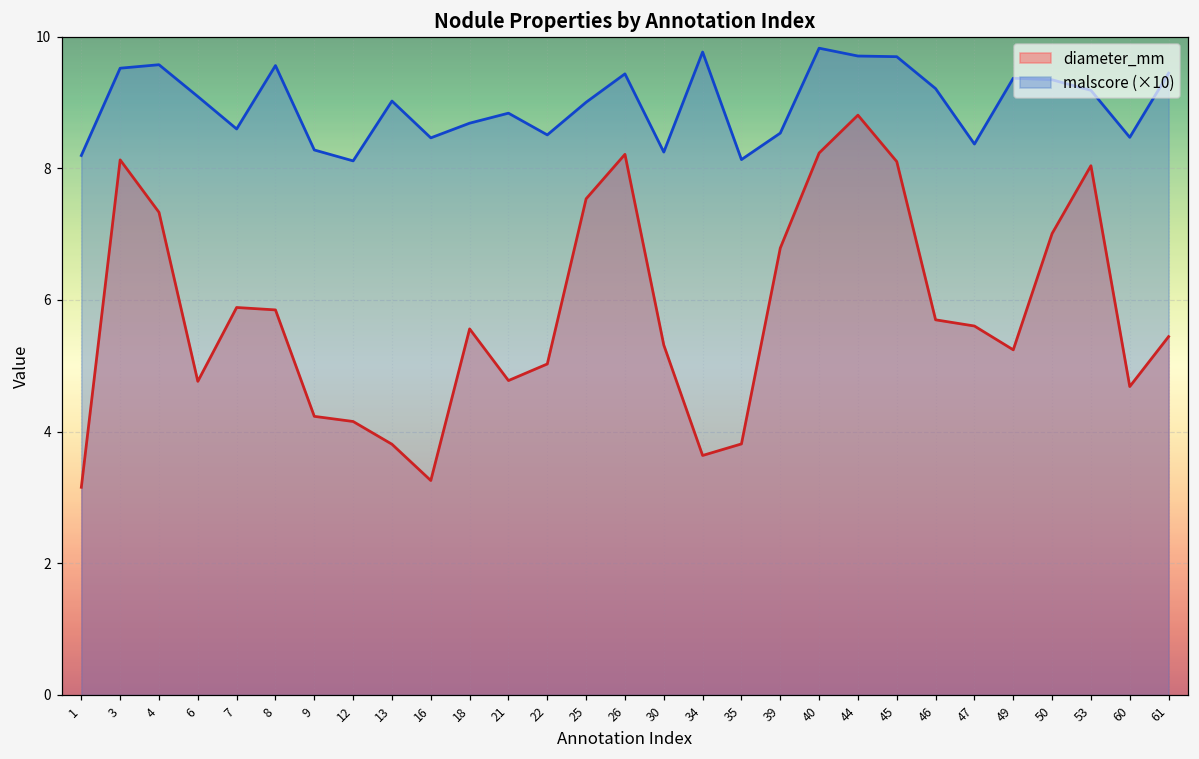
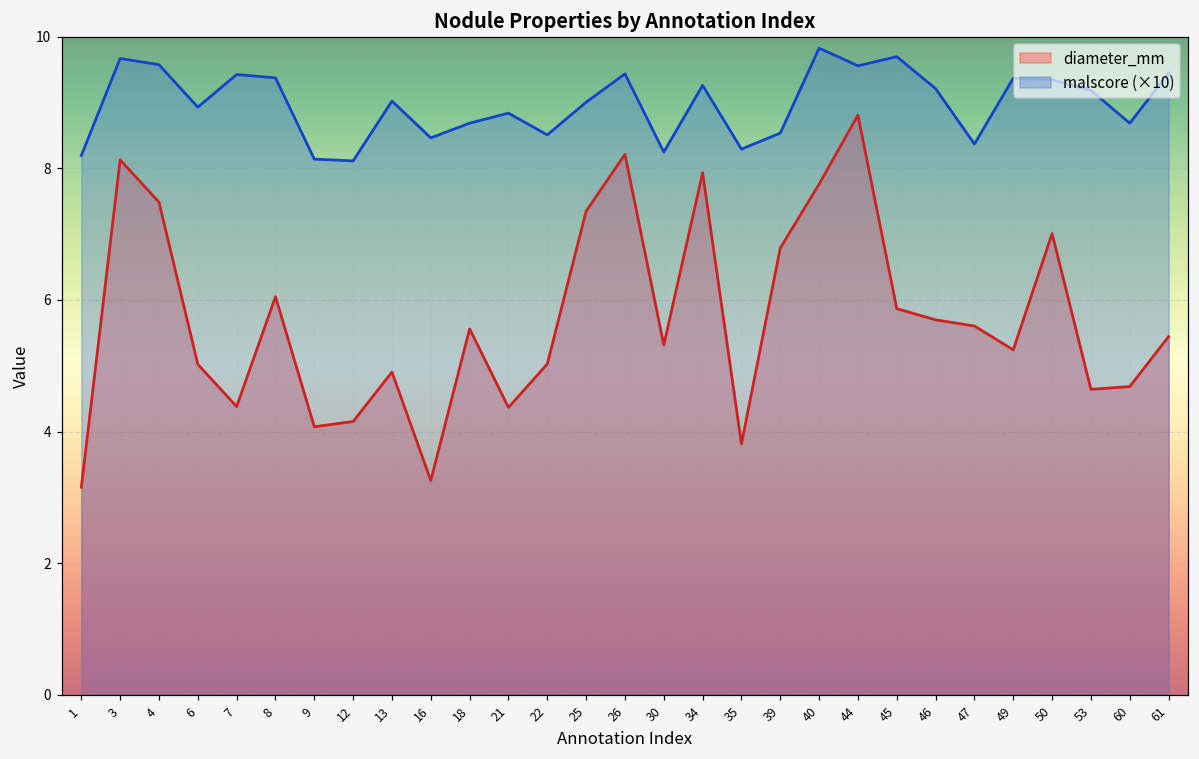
  {
    "diameter_mm": {
      "1": 3.2,
      "3": 8.1,
-     "4": 7.3,
-     "6": 4.8,
-     "7": 5.9,
-     "8": 5.8,
-     "9": 4.2,
+     "4": 7.5,
+     "6": 5.0,
+     "7": 4.4,
+     "8": 6.1,
+     "9": 4.1,
      "12": 4.2,
-     "13": 3.8,
+     "13": 4.9,
      "16": 3.3,
      "18": 5.6,
-     "21": 4.8,
+     "21": 4.4,
      "22": 5.0,
-     "25": 7.5,
+     "25": 7.3,
      "26": 8.2,
      "30": 5.3,
-     "34": 3.6,
+     "34": 7.9,
      "35": 3.8,
      "39": 6.8,
-     "40": 8.2,
+     "40": 7.8,
      "44": 8.8,
-     "45": 8.1,
+     "45": 5.9,
      "46": 5.7,
      "47": 5.6,
      "49": 5.2,
      "50": 7.0,
-     "53": 8.0,
+     "53": 4.6,
      "60": 4.7,
      "61": 5.4
    },
    "malscore (×10)": {
      "1": 8.2,
-     "3": 9.5,
+     "3": 9.7,
      "4": 9.6,
-     "6": 9.1,
-     "7": 8.6,
-     "8": 9.6,
-     "9": 8.3,
+     "6": 8.9,
+     "7": 9.4,
+     "8": 9.4,
+     "9": 8.1,
      "12": 8.1,
      "13": 9.0,
      "16": 8.5,
      "18": 8.7,
      "21": 8.8,
      "22": 8.5,
      "25": 9.0,
      "26": 9.4,
      "30": 8.2,
-     "34": 9.8,
-     "35": 8.1,
+     "34": 9.3,
+     "35": 8.3,
      "39": 8.5,
      "40": 9.8,
-     "44": 9.7,
+     "44": 9.6,
      "45": 9.7,
      "46": 9.2,
      "47": 8.4,
      "49": 9.4,
-     "60": 8.5
+     "60": 8.7
    }
  }
